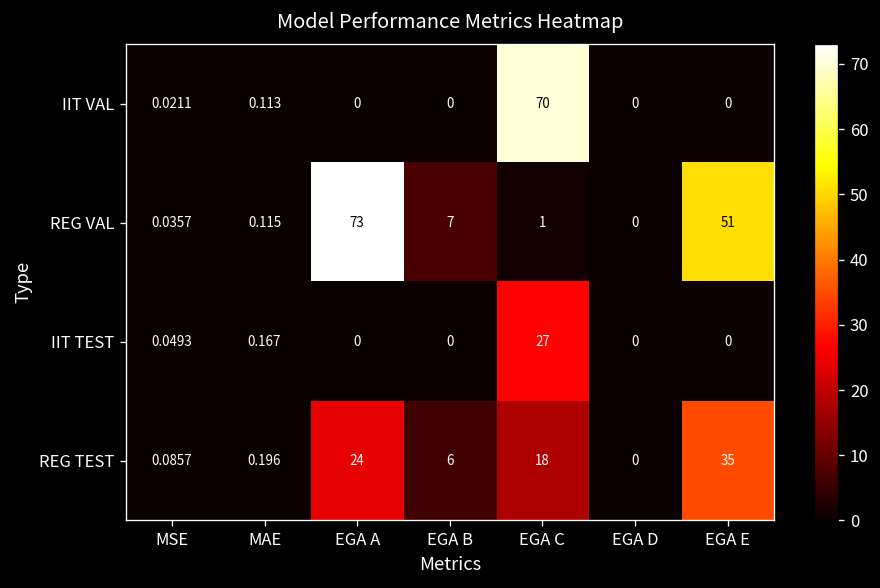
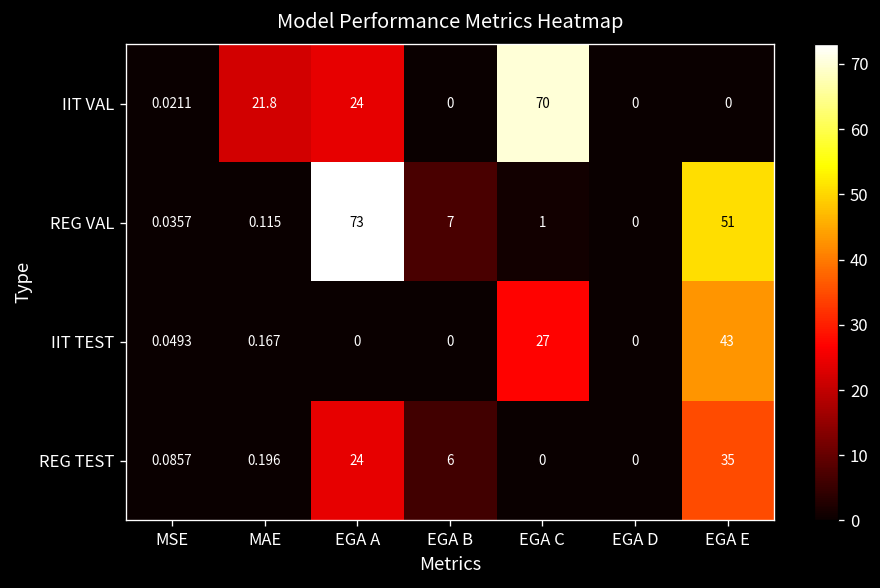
  {
    "IIT VAL": {
      "MSE": 0.0211,
-     "MAE": 0.113,
-     "EGA A": 0,
+     "MAE": 21.8,
+     "EGA A": 24,
      "EGA B": 0,
      "EGA C": 70,
      "EGA D": 0,
      "EGA E": 0
    },
    "REG VAL": {
      "MSE": 0.0357,
      "MAE": 0.115,
      "EGA A": 73,
      "EGA B": 7,
      "EGA C": 1,
      "EGA D": 0,
      "EGA E": 51
    },
    "IIT TEST": {
      "MSE": 0.0493,
      "MAE": 0.167,
      "EGA A": 0,
      "EGA B": 0,
      "EGA C": 27,
      "EGA D": 0,
-     "EGA E": 0
+     "EGA E": 43
    },
    "REG TEST": {
      "MSE": 0.0857,
      "MAE": 0.196,
      "EGA A": 24,
      "EGA B": 6,
-     "EGA C": 18,
+     "EGA C": 0,
      "EGA D": 0,
      "EGA E": 35
    }
  }
